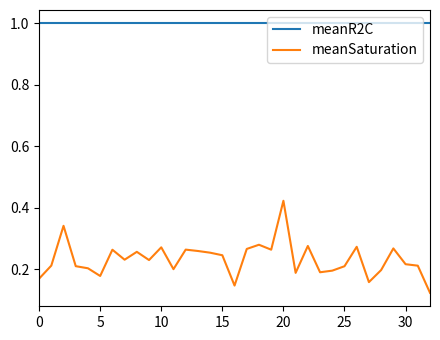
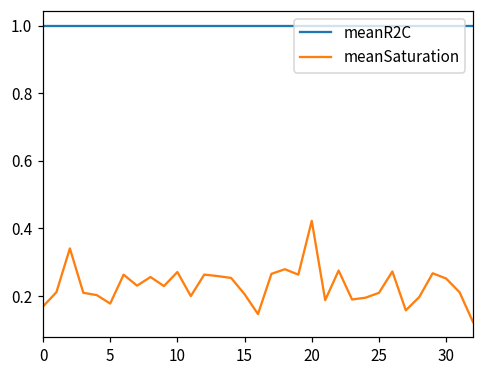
  {
    "meanR2C": {
      "0": 1.00,
      "5": 1.00,
      "10": 1.00,
      "15": 1.00
    },
    "meanSaturation": {
      "0": 0.17,
      "5": 0.18,
      "10": 0.27,
-     "15": 0.25,
+     "15": 0.21,
      "20": 0.42,
      "25": 0.21,
-     "30": 0.22
+     "30": 0.25
    }
  }
